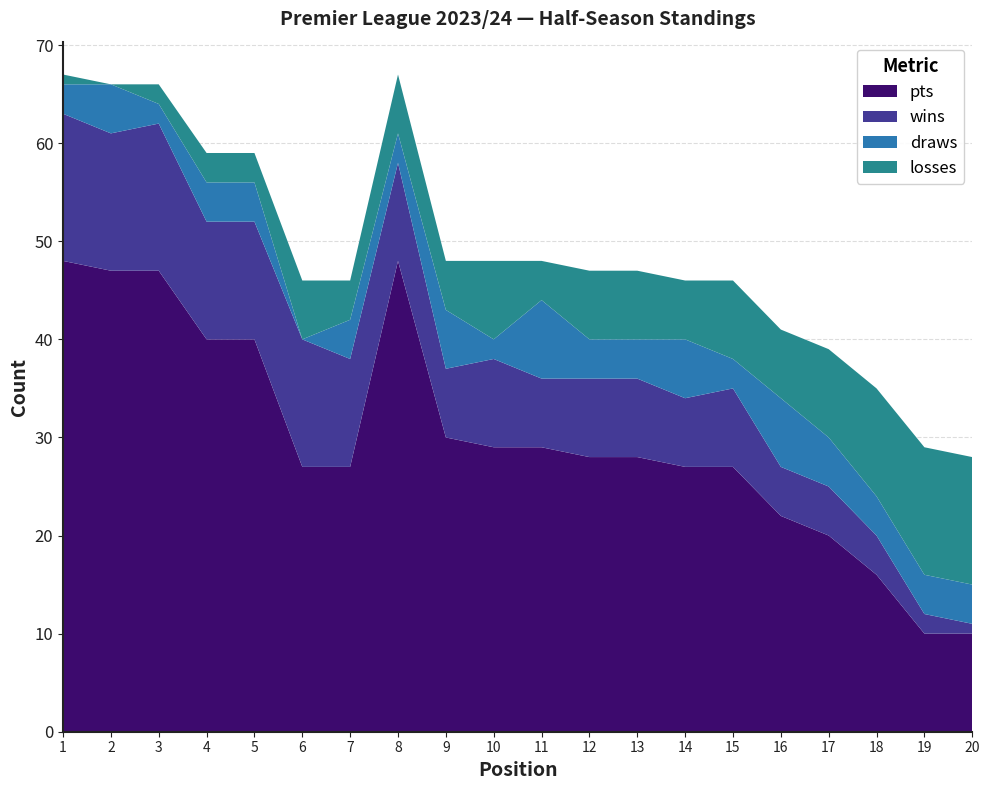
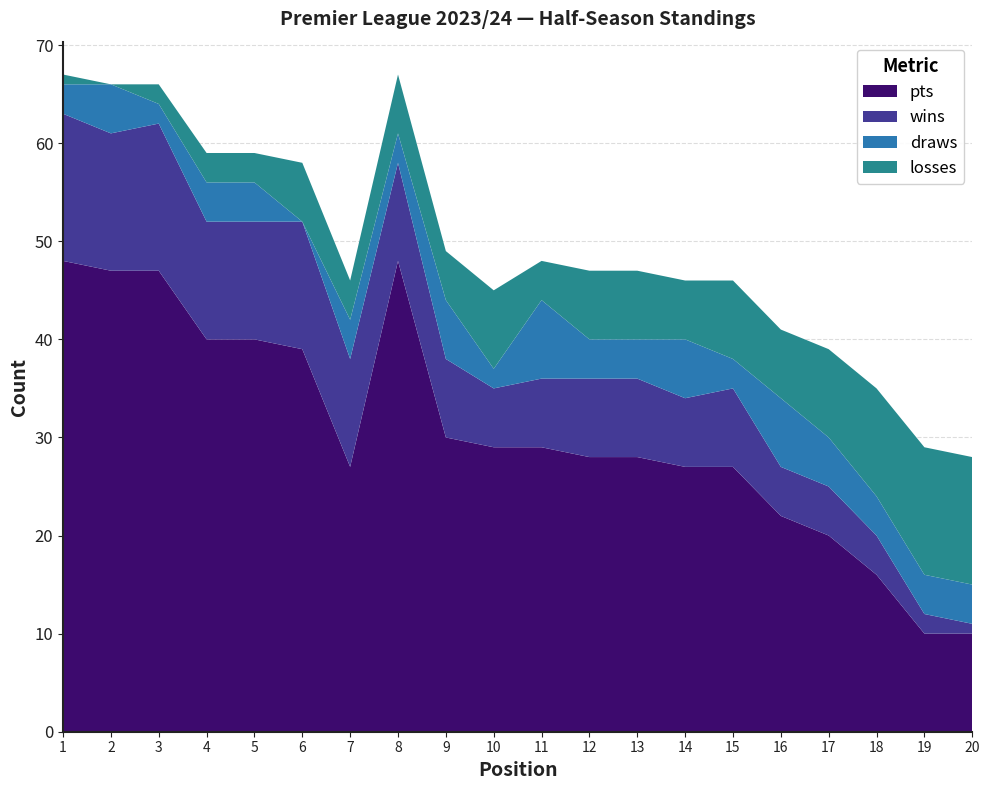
  {
    "pts": {
-     "6": 27
+     "6": 39
    },
    "wins": {
-     "9": 7,
-     "10": 9
+     "9": 8,
+     "10": 6
    }
  }
